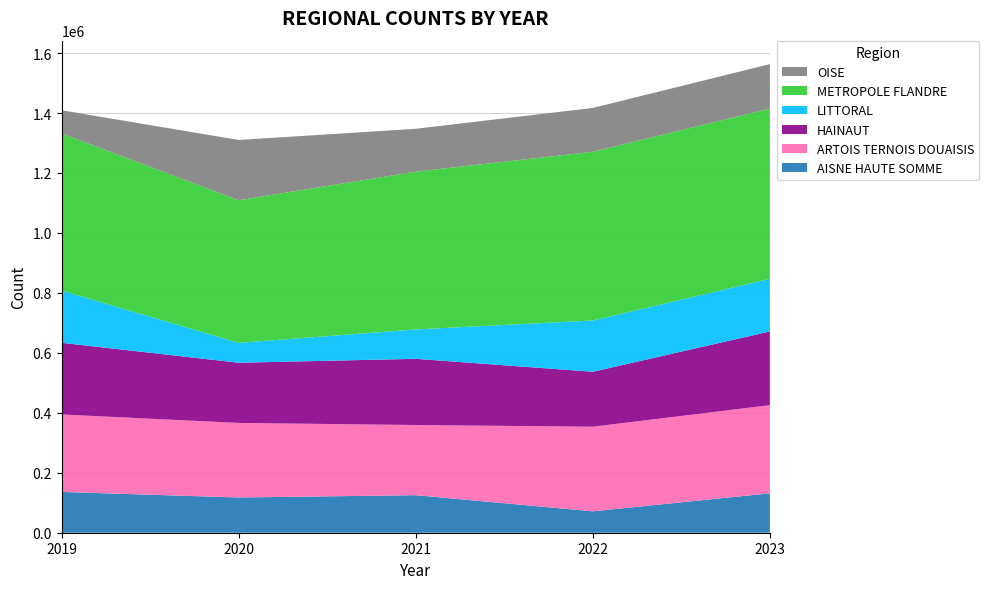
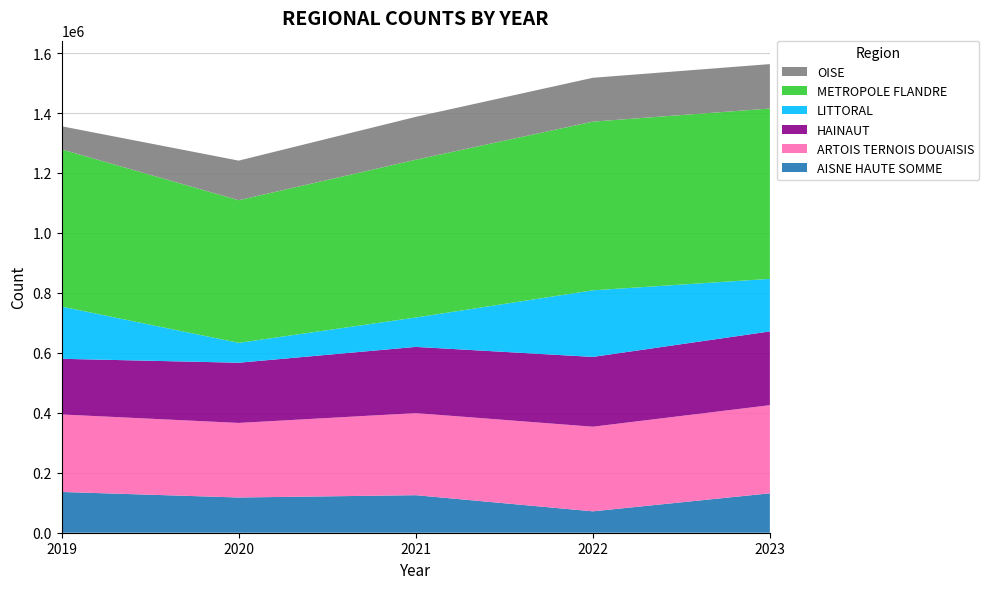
  {
    "AISNE HAUTE SOMME": {
      "2019": 140000,
      "2020": 120000,
      "2021": 130000,
      "2022": 70000,
      "2023": 130000
    },
    "ARTOIS TERNOIS DOUAISIS": {
      "2019": 260000,
      "2020": 250000,
-     "2021": 230000,
+     "2021": 270000,
      "2022": 280000,
      "2023": 290000
    },
    "HAINAUT": {
-     "2019": 240000,
+     "2019": 190000,
      "2020": 200000,
      "2021": 220000,
-     "2022": 180000,
+     "2022": 230000,
      "2023": 250000
    },
    "LITTORAL": {
      "2019": 170000,
      "2020": 70000,
      "2021": 100000,
-     "2022": 170000,
+     "2022": 220000,
      "2023": 180000
    },
    "METROPOLE FLANDRE": {
      "2019": 520000,
      "2020": 480000,
      "2021": 530000,
      "2022": 560000,
      "2023": 570000
    },
    "OISE": {
      "2019": 80000,
-     "2020": 200000,
+     "2020": 130000,
      "2021": 140000,
      "2022": 150000,
      "2023": 150000
    }
  }
